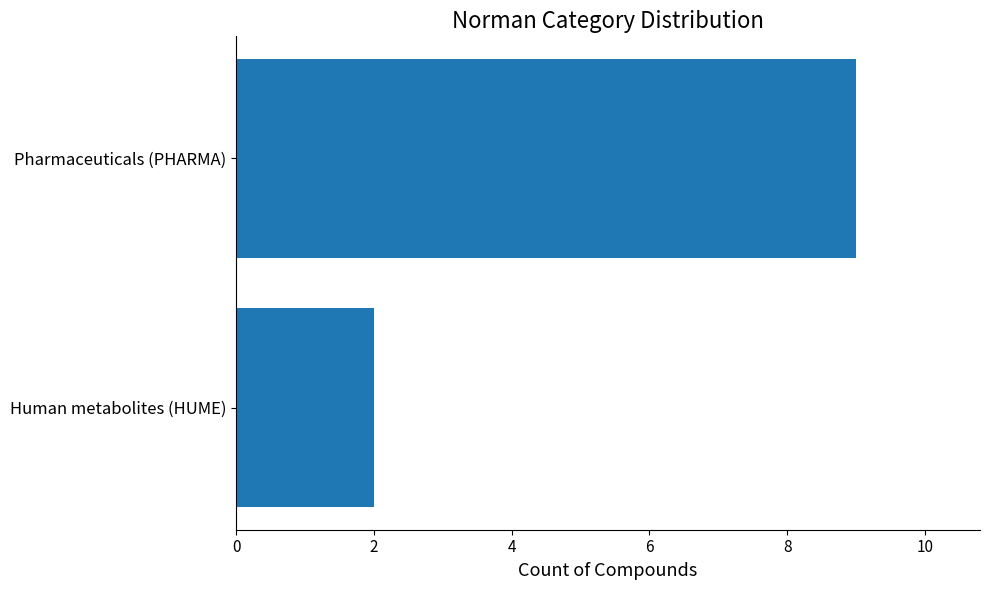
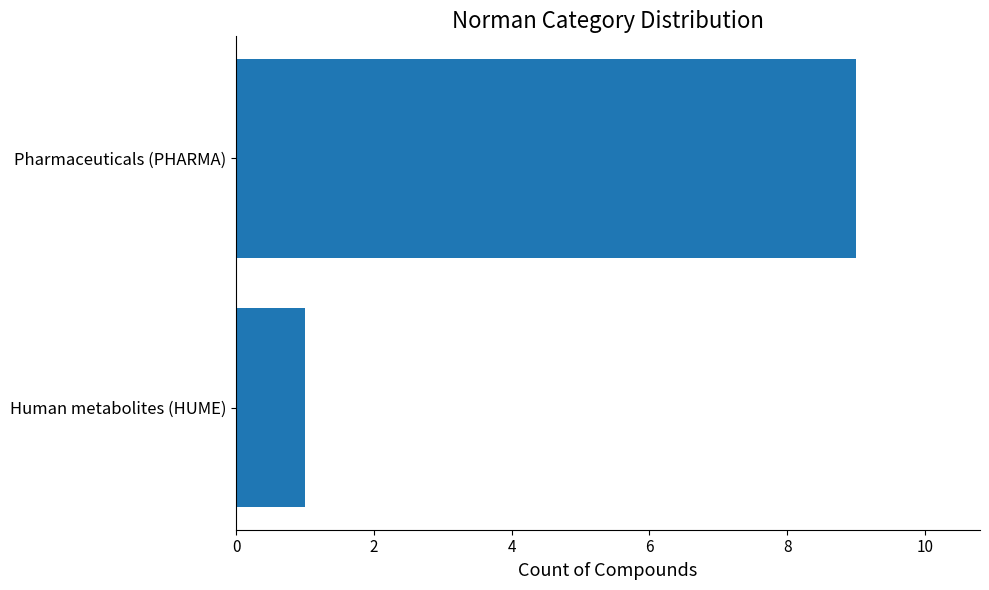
  {
    "Pharmaceuticals (PHARMA)": 9,
-   "Human metabolites (HUME)": 2
+   "Human metabolites (HUME)": 1
  }
